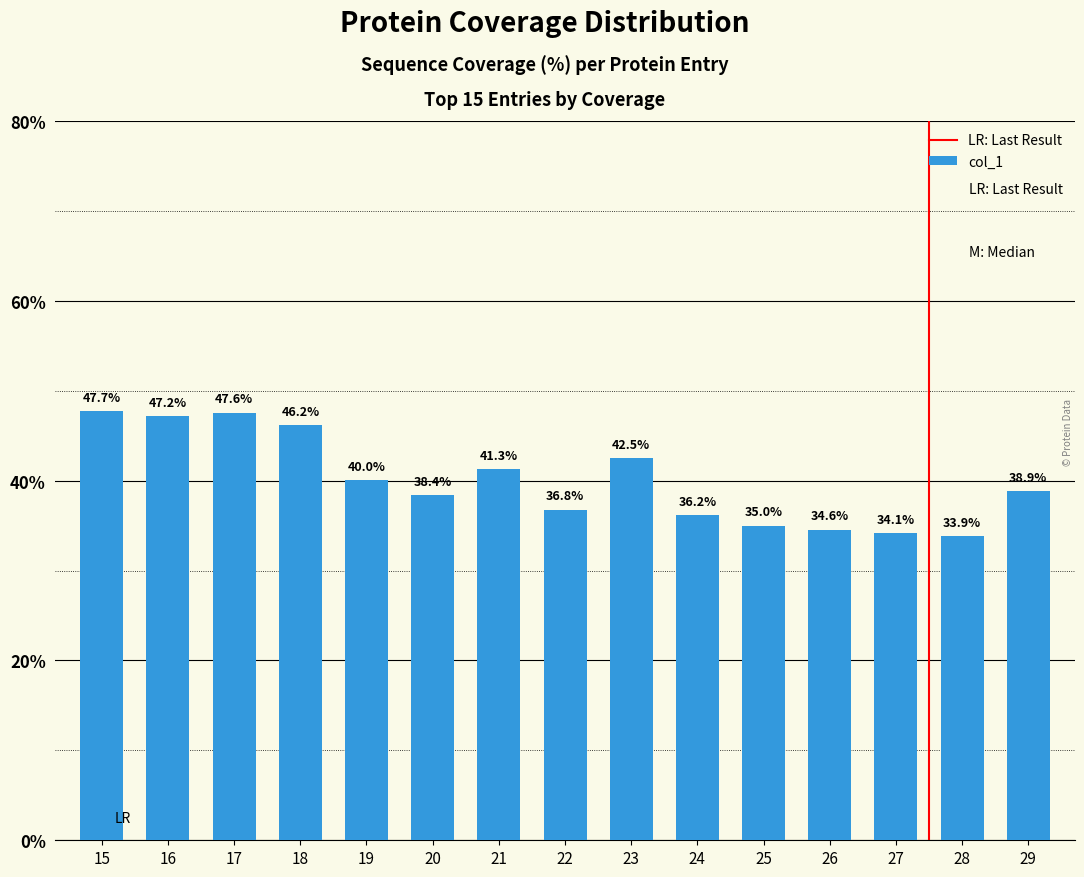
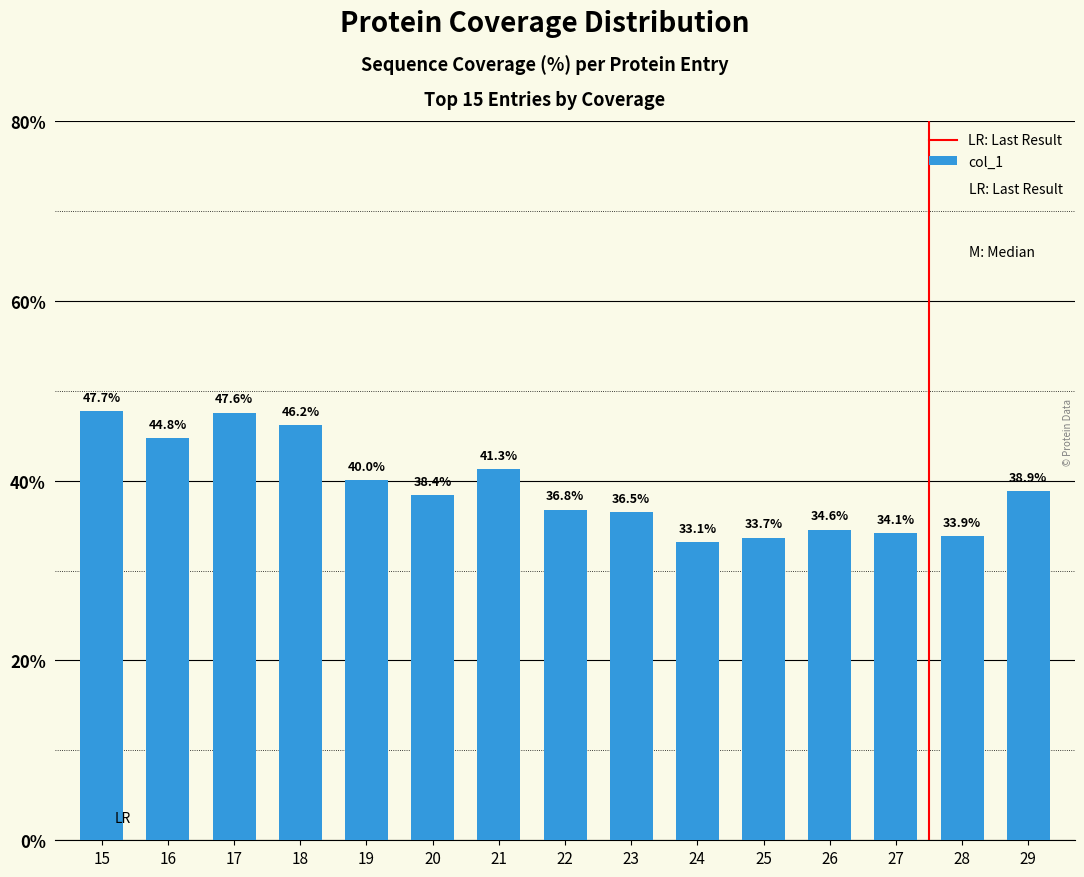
  {
    "15": "47.7%",
-   "16": "47.2%",
+   "16": "44.8%",
    "17": "47.6%",
    "18": "46.2%",
    "19": "40.0%",
    "20": "38.4%",
    "21": "41.3%",
    "22": "36.8%",
-   "23": "42.5%",
-   "24": "36.2%",
-   "25": "35.0%",
+   "23": "36.5%",
+   "24": "33.1%",
+   "25": "33.7%",
    "26": "34.6%",
    "27": "34.1%",
    "28": "33.9%",
    "29": "38.9%"
  }
